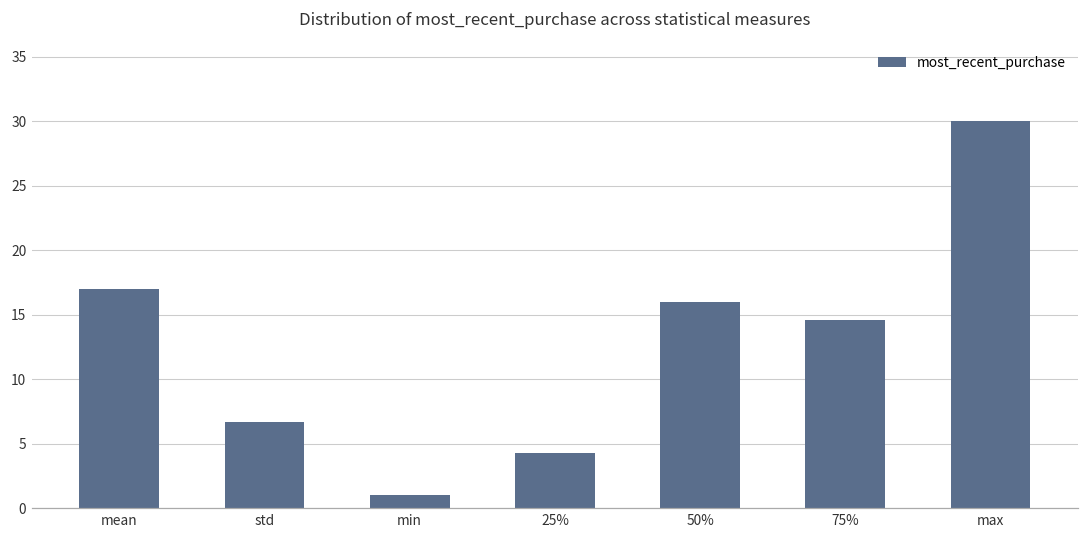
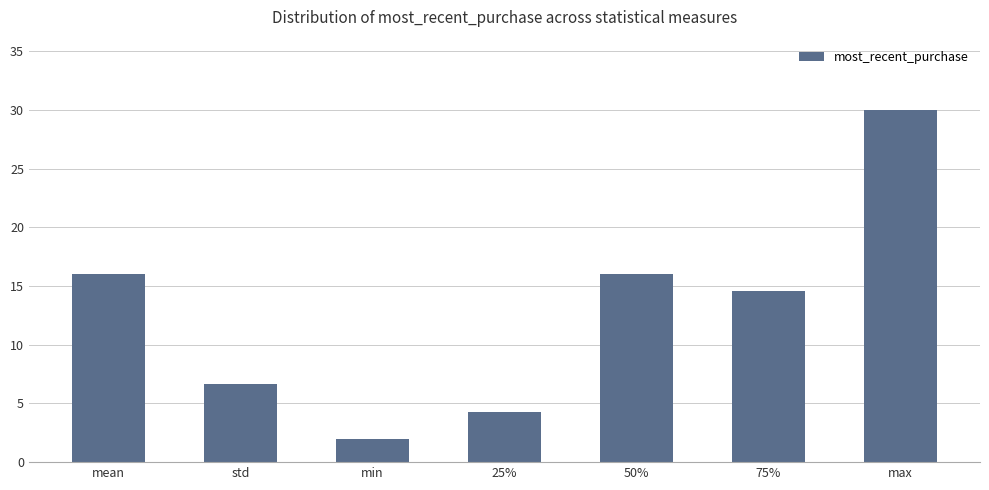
  {
-   "mean": 17.0,
+   "mean": 16.0,
    "std": 6.7,
-   "min": 1,
+   "min": 2,
    "25%": 4.3,
    "50%": 16.0,
    "75%": 14.6,
    "max": 30.0
  }
